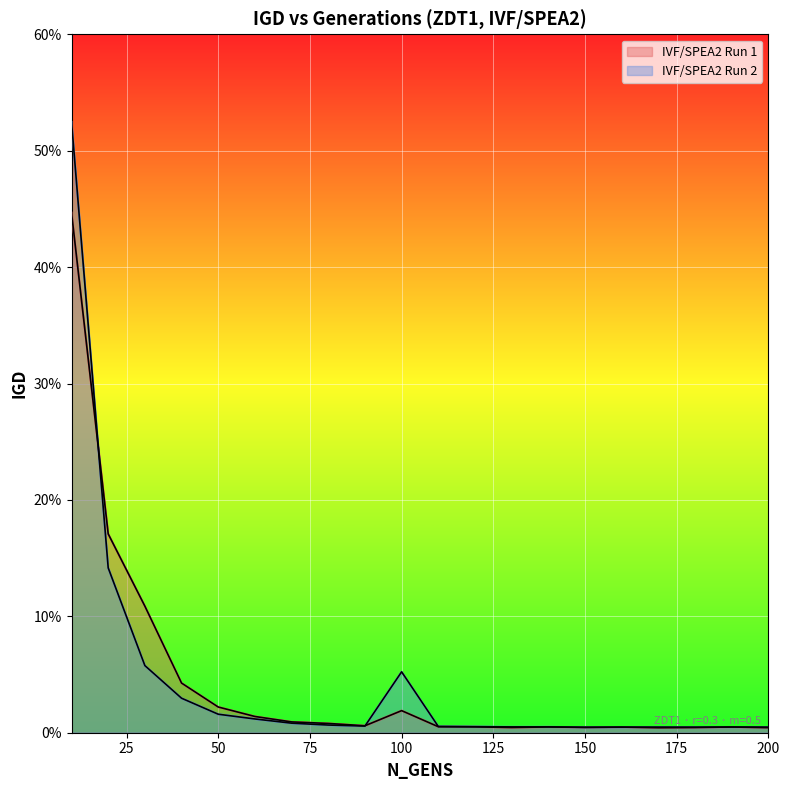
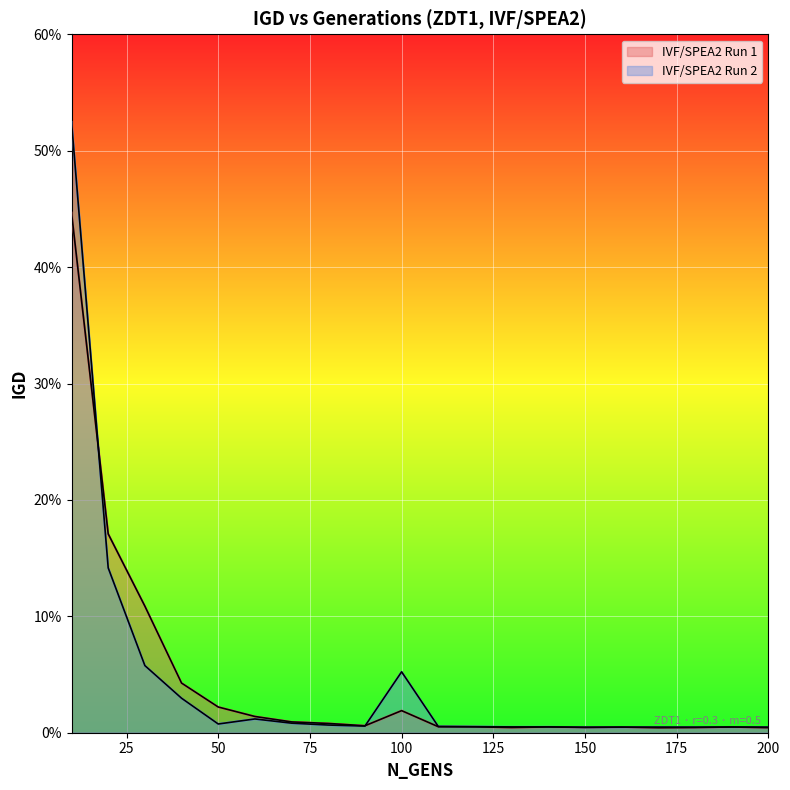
  {
    "IVF/SPEA2 Run 1": {
      "50": "2.2%",
      "100": "1.9%"
    },
    "IVF/SPEA2 Run 2": {
-     "50": "1.6%",
+     "50": "0.8%",
      "100": "5.2%"
    }
  }
